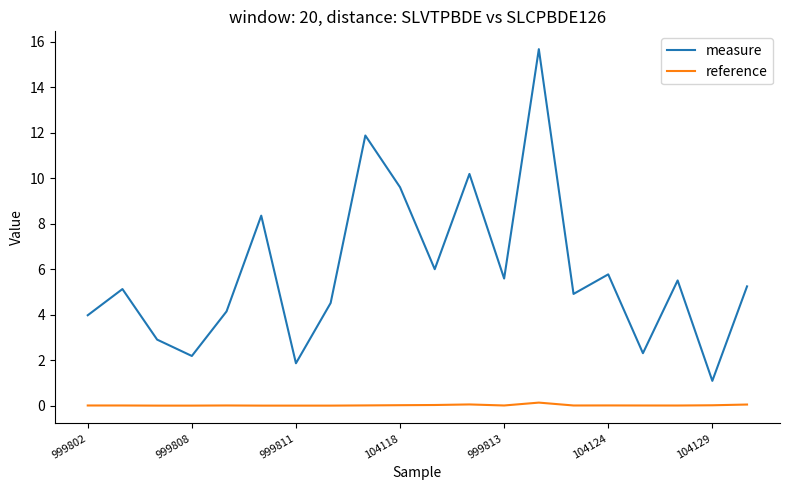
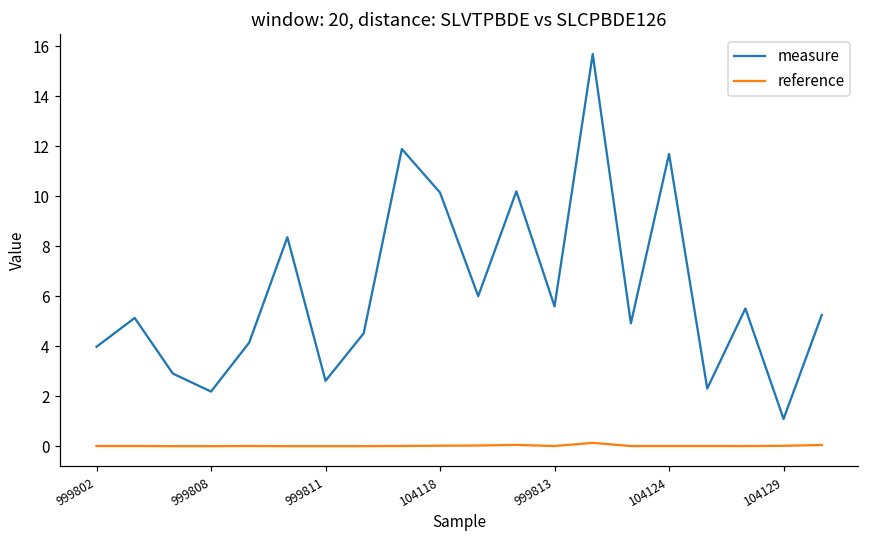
  {
    "measure": {
      "999802": 4.0,
      "999808": 2.2,
-     "999811": 1.9,
-     "104118": 9.6,
+     "999811": 2.6,
+     "104118": 10.1,
      "999813": 5.6,
-     "104124": 5.8,
+     "104124": 11.7,
      "104129": 1.1
    },
    "reference": {
      "999802": 0.0,
      "999808": 0.0,
      "999811": 0.0,
      "104118": 0.0,
      "999813": 0.0,
      "104124": 0.0,
      "104129": 0.0
    }
  }
